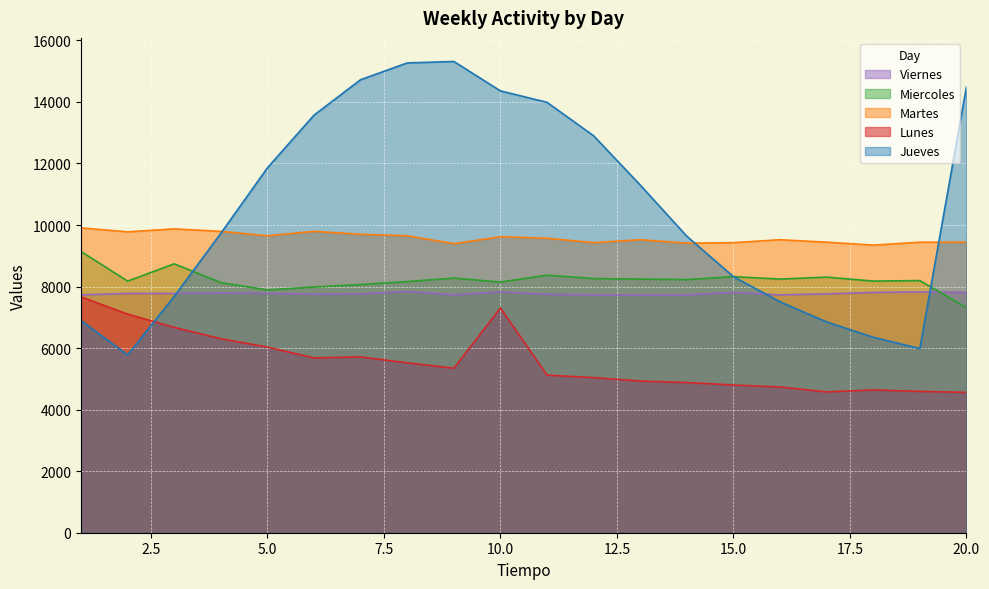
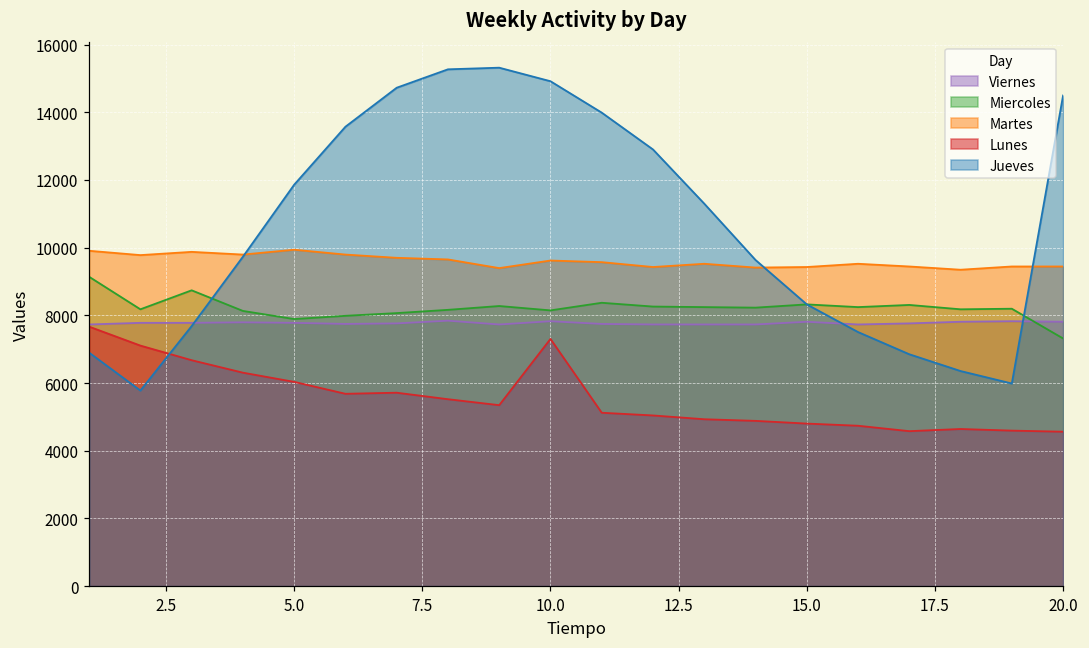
  {
    "Viernes": {
      "5.0": 7800,
      "10.0": 7800,
      "15.0": 7800,
      "20.0": 7800
    },
    "Miercoles": {
      "5.0": 7900,
      "10.0": 8100,
      "20.0": 7300
    },
    "Martes": {
-     "5.0": 9700,
+     "5.0": 9900,
      "10.0": 9600,
      "15.0": 9400,
      "20.0": 9400
    },
    "Lunes": {
      "5.0": 6000,
      "10.0": 7300,
      "15.0": 4800,
      "20.0": 4600
    },
    "Jueves": {
      "5.0": 11900,
-     "10.0": 14400,
+     "10.0": 14900,
      "20.0": 14500
    }
  }
